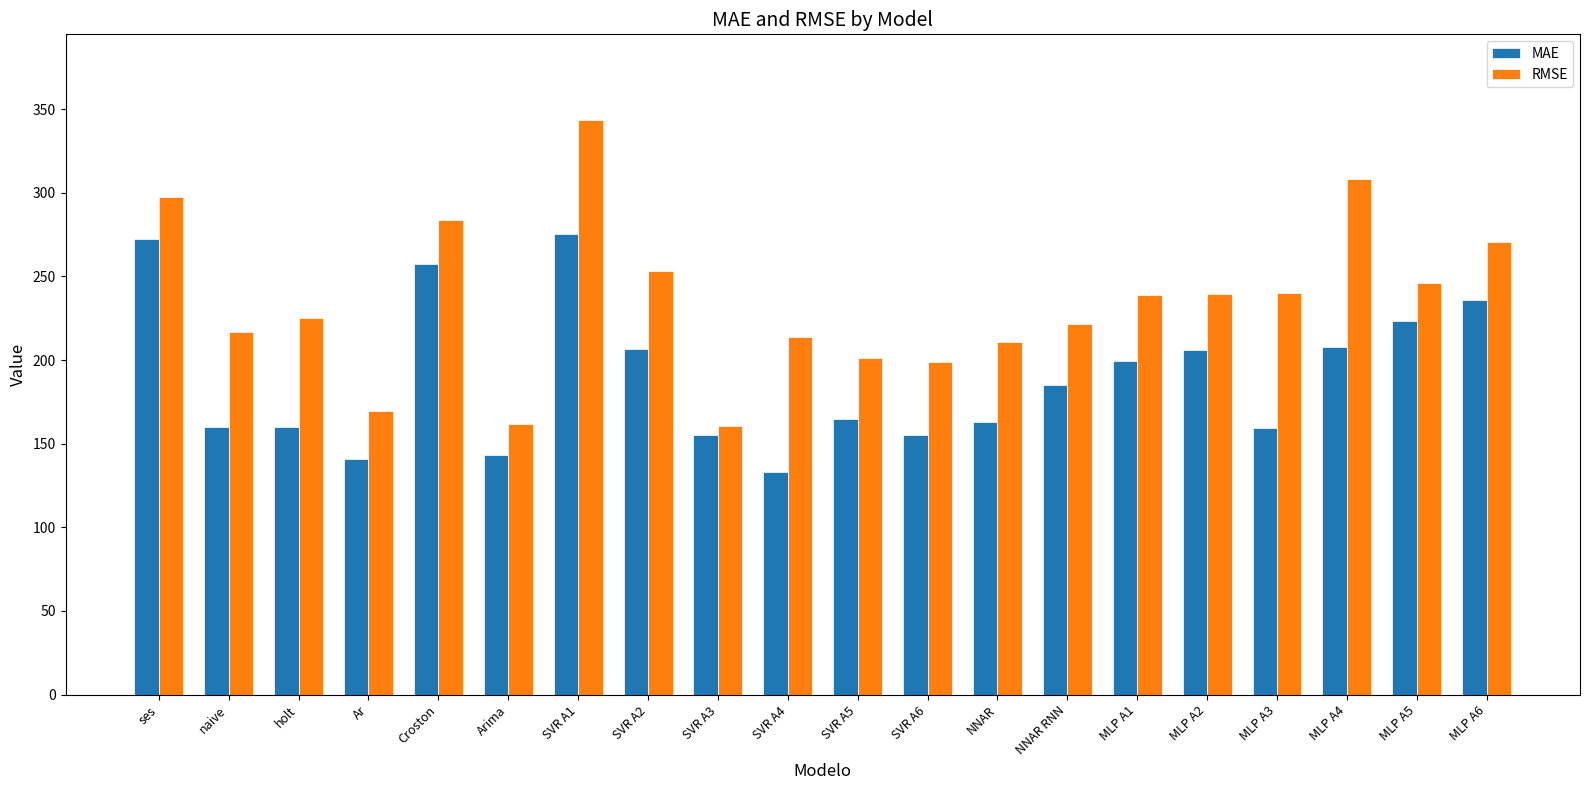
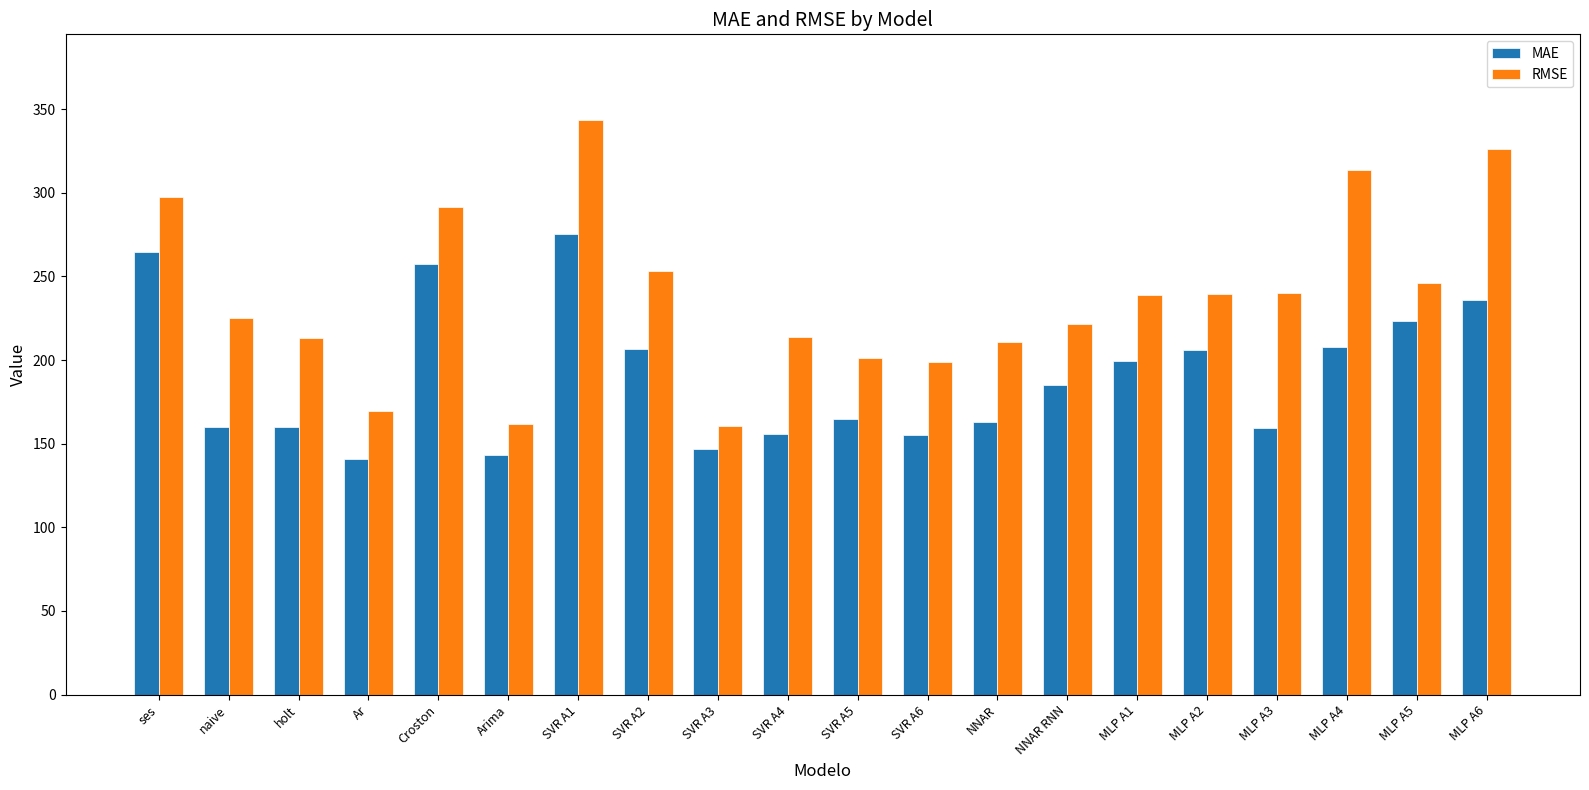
  {
    "MAE": {
-     "ses": 273,
+     "ses": 264,
      "naive": 160,
      "holt": 160,
      "Ar": 141,
      "Croston": 257,
      "Arima": 143,
      "SVR A1": 275,
      "SVR A2": 207,
-     "SVR A3": 155,
-     "SVR A4": 133,
+     "SVR A3": 147,
+     "SVR A4": 156,
      "SVR A5": 165,
      "SVR A6": 155,
      "NNAR": 163,
      "NNAR RNN": 185,
      "MLP A1": 199,
      "MLP A2": 206,
      "MLP A3": 159,
      "MLP A4": 208,
      "MLP A5": 224,
      "MLP A6": 236
    },
    "RMSE": {
      "ses": 297,
-     "naive": 217,
-     "holt": 225,
+     "naive": 225,
+     "holt": 213,
      "Ar": 170,
-     "Croston": 284,
+     "Croston": 291,
      "Arima": 162,
      "SVR A1": 343,
      "SVR A2": 253,
      "SVR A3": 160,
      "SVR A4": 214,
      "SVR A5": 202,
      "SVR A6": 199,
      "NNAR": 211,
      "NNAR RNN": 222,
      "MLP A1": 239,
      "MLP A2": 239,
      "MLP A3": 240,
-     "MLP A4": 308,
+     "MLP A4": 314,
      "MLP A5": 246,
-     "MLP A6": 271
+     "MLP A6": 326
    }
  }
